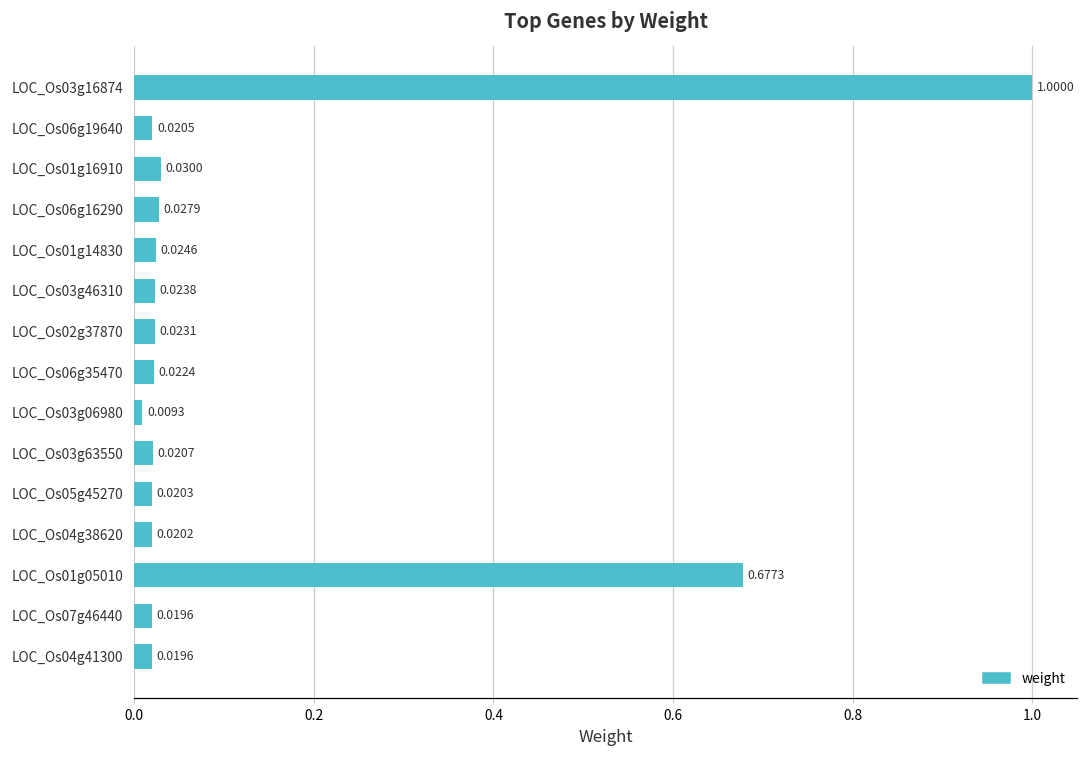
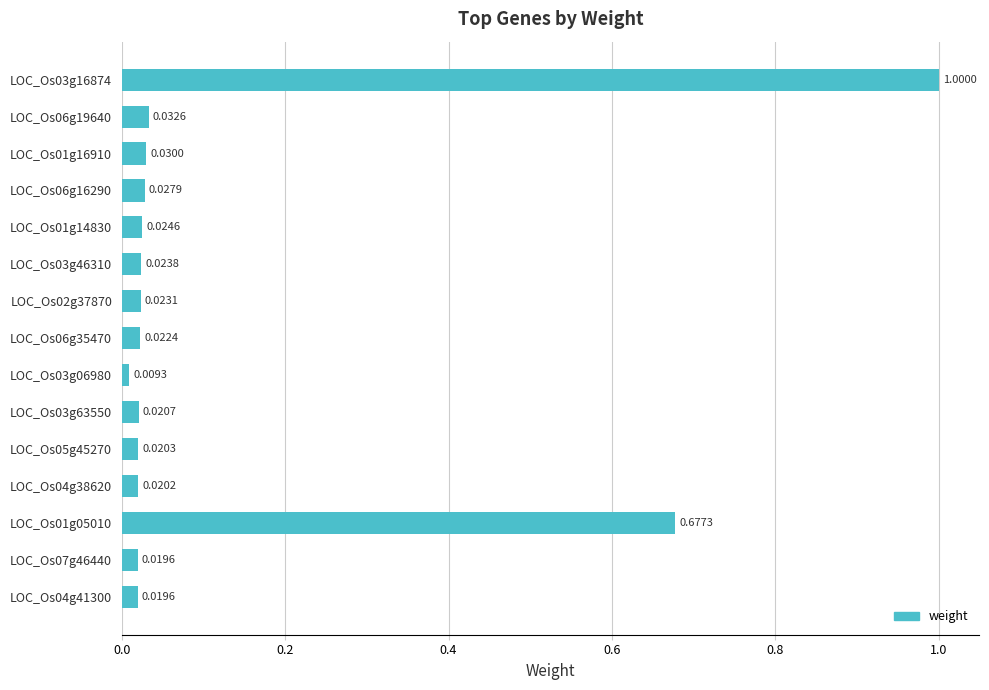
  {
    "LOC_Os03g16874": 1.0000,
-   "LOC_Os06g19640": 0.0205,
+   "LOC_Os06g19640": 0.0326,
    "LOC_Os01g16910": 0.0300,
    "LOC_Os06g16290": 0.0279,
    "LOC_Os01g14830": 0.0246,
    "LOC_Os03g46310": 0.0238,
    "LOC_Os02g37870": 0.0231,
    "LOC_Os06g35470": 0.0224,
    "LOC_Os03g06980": 0.0093,
    "LOC_Os03g63550": 0.0207,
    "LOC_Os05g45270": 0.0203,
    "LOC_Os04g38620": 0.0202,
    "LOC_Os01g05010": 0.6773,
    "LOC_Os07g46440": 0.0196,
    "LOC_Os04g41300": 0.0196
  }
